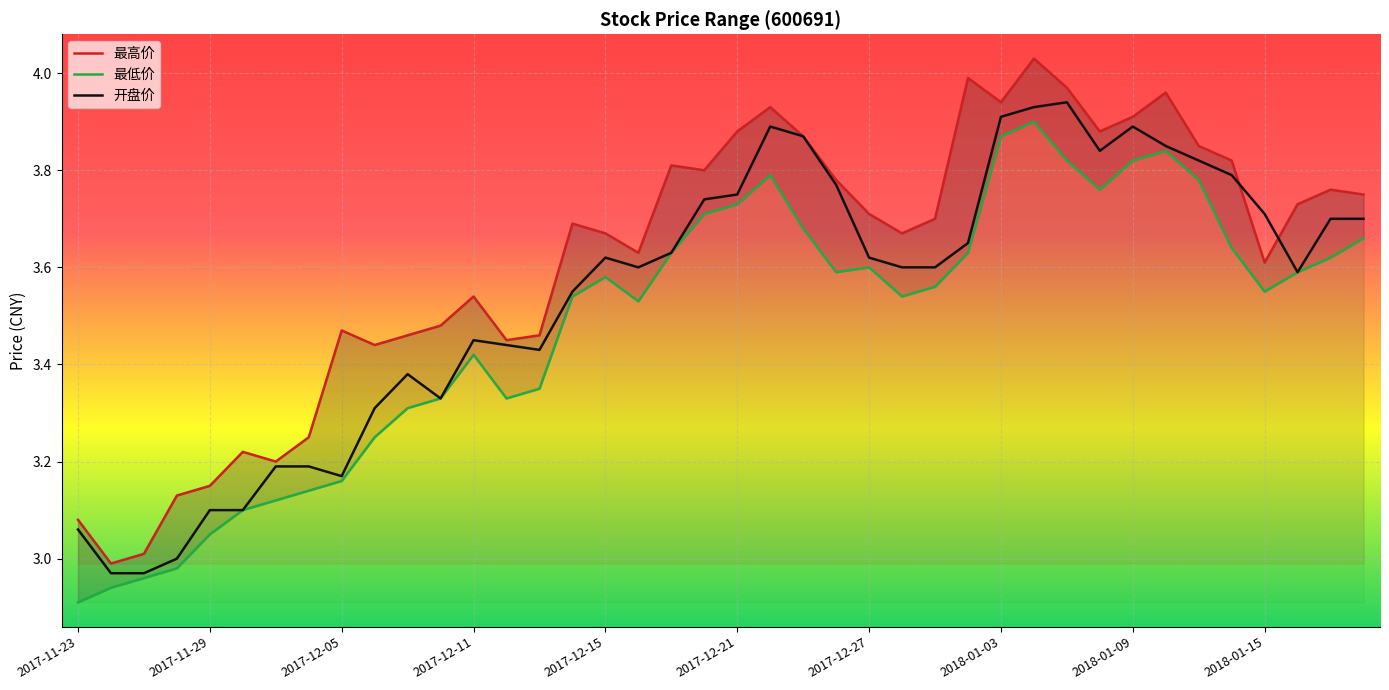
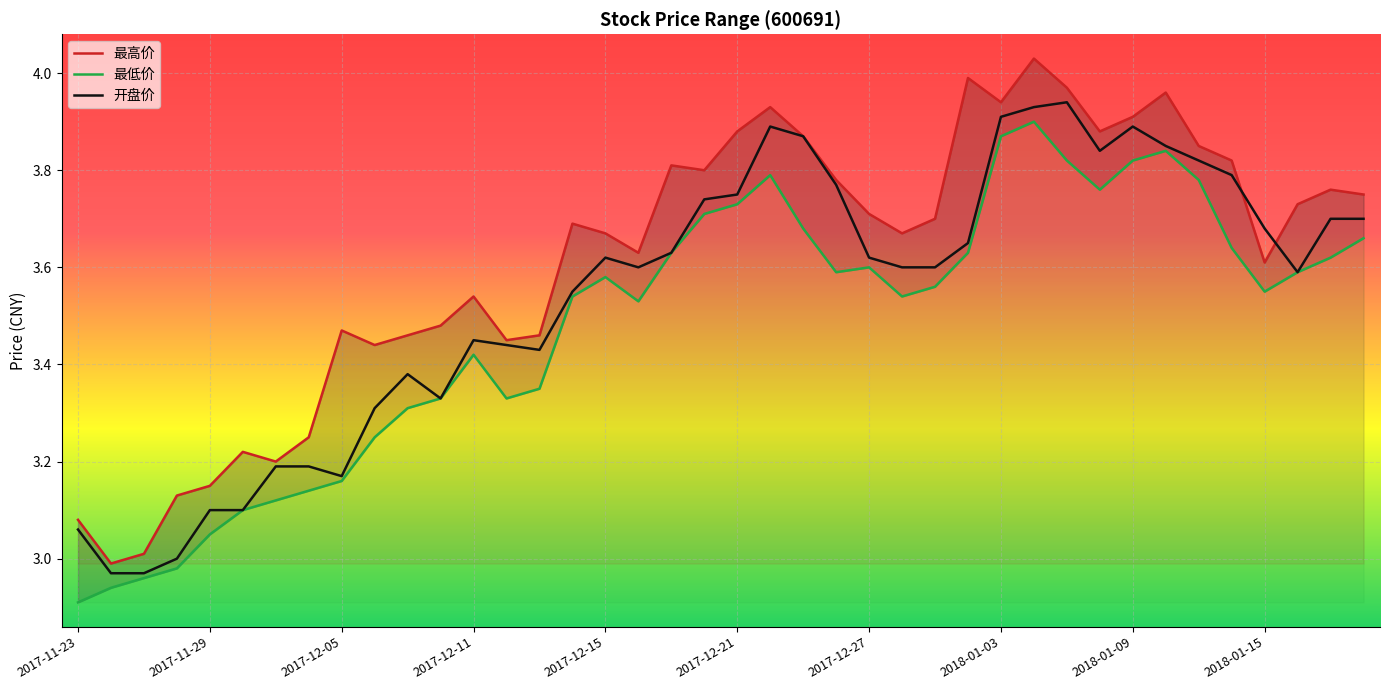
  {
    "最高价": {
      "2017-11-23": 3.08,
      "2017-11-29": 3.15,
      "2017-12-05": 3.47,
      "2017-12-11": 3.54,
      "2017-12-15": 3.67,
      "2017-12-21": 3.88,
      "2017-12-27": 3.71,
      "2018-01-03": 3.94,
      "2018-01-09": 3.91,
      "2018-01-15": 3.61
    },
    "最低价": {
      "2017-11-23": 2.91,
      "2017-11-29": 3.05,
      "2017-12-05": 3.16,
      "2017-12-11": 3.42,
      "2017-12-15": 3.58,
      "2017-12-21": 3.73,
      "2017-12-27": 3.60,
      "2018-01-03": 3.87,
      "2018-01-09": 3.82,
      "2018-01-15": 3.55
    },
    "开盘价": {
      "2017-11-23": 3.06,
      "2017-11-29": 3.10,
      "2017-12-05": 3.17,
      "2017-12-11": 3.45,
      "2017-12-15": 3.62,
      "2017-12-21": 3.75,
      "2017-12-27": 3.62,
      "2018-01-03": 3.91,
      "2018-01-09": 3.89,
-     "2018-01-15": 3.71
+     "2018-01-15": 3.68
    }
  }
